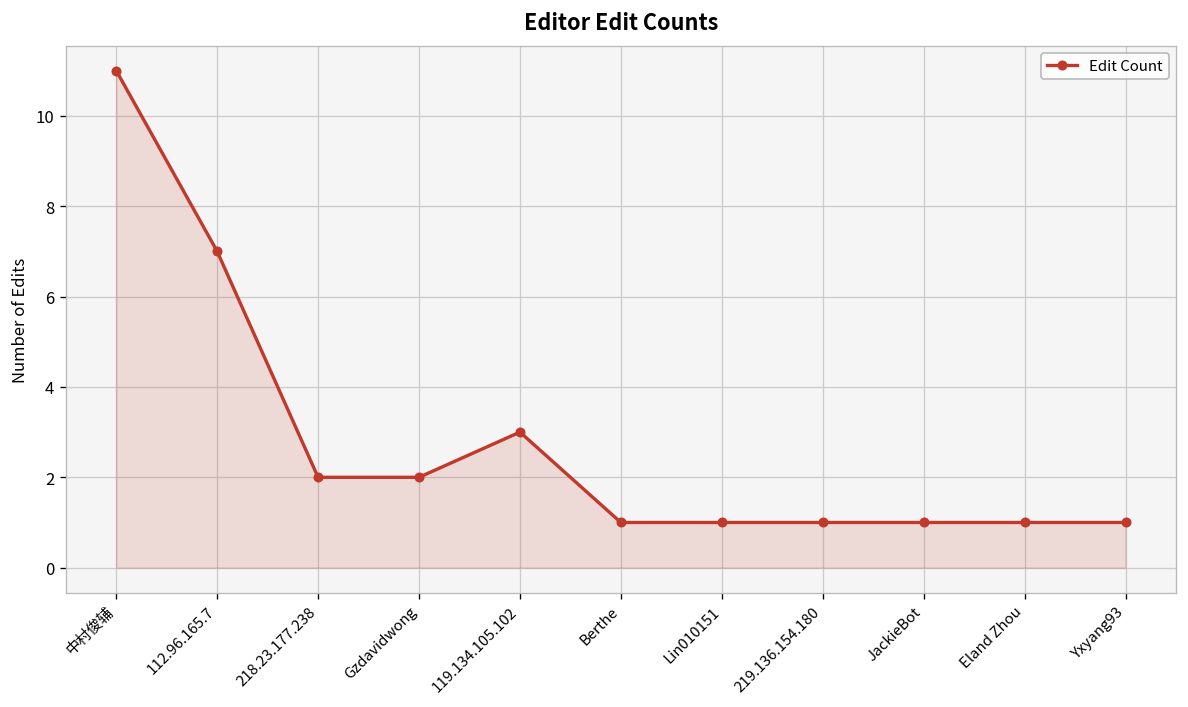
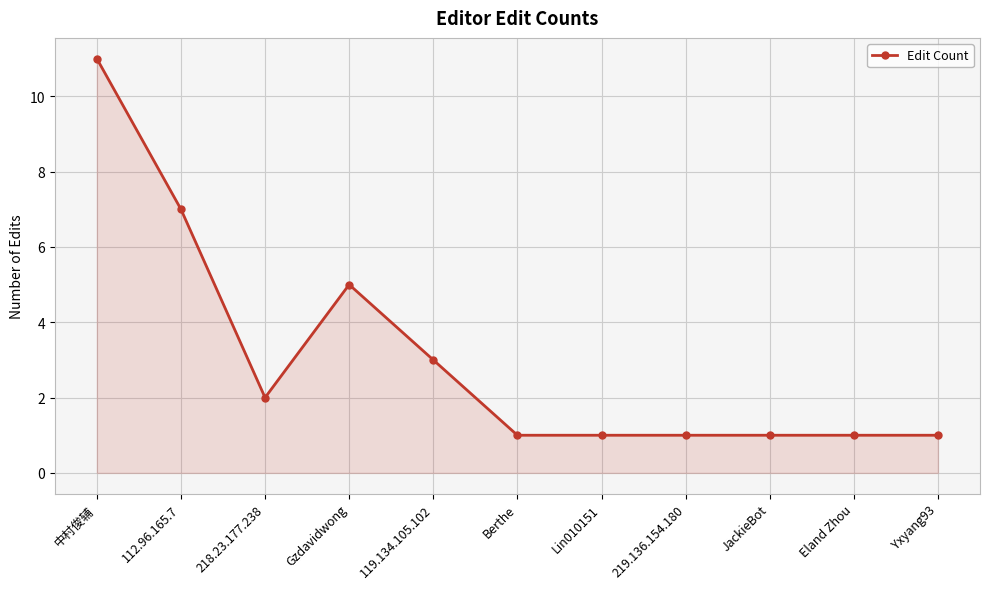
  {
    "中村俊辅": 11,
    "112.96.165.7": 7,
    "218.23.177.238": 2,
-   "Gzdavidwong": 2,
+   "Gzdavidwong": 5,
    "119.134.105.102": 3,
    "Berthe": 1,
    "Lin010151": 1,
    "219.136.154.180": 1,
    "JackieBot": 1,
    "Eland Zhou": 1,
    "Yxyang93": 1
  }
